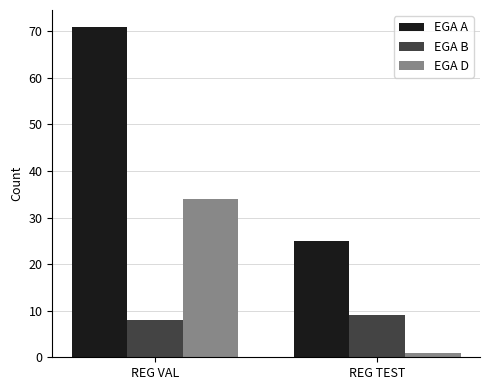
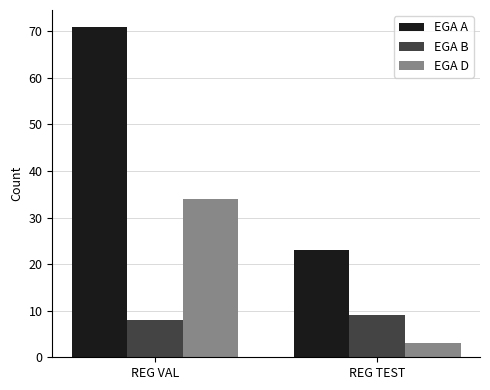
  {
    "EGA A": {
      "REG VAL": 71,
-     "REG TEST": 25
+     "REG TEST": 23
    },
    "EGA B": {
      "REG VAL": 8,
      "REG TEST": 9
    },
    "EGA D": {
      "REG VAL": 34,
-     "REG TEST": 1
+     "REG TEST": 3
    }
  }
